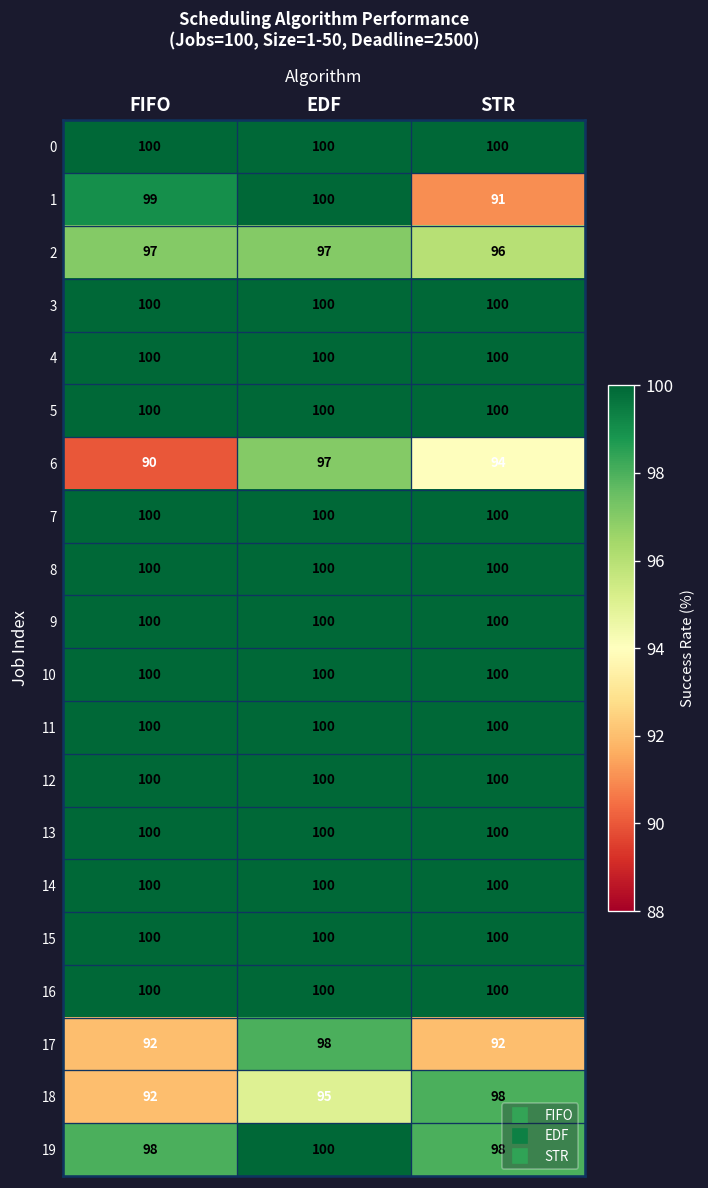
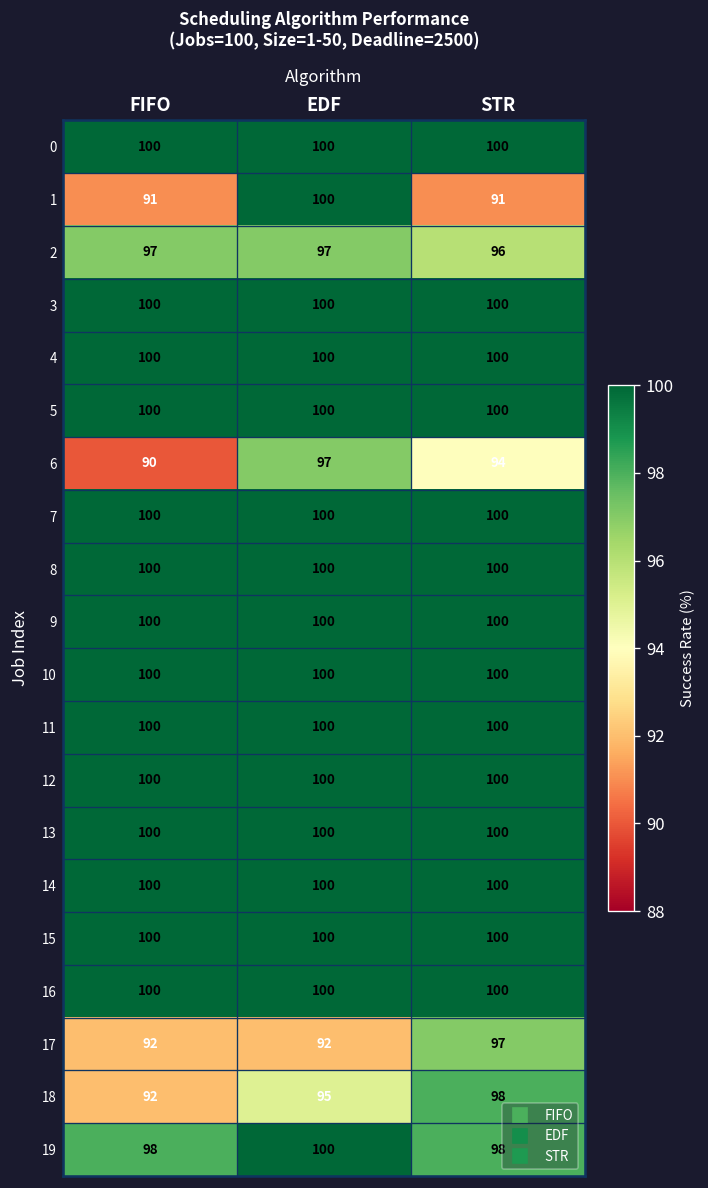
  {
    "0": {
      "FIFO": 100,
      "EDF": 100,
      "STR": 100
    },
    "1": {
-     "FIFO": 99,
+     "FIFO": 91,
      "EDF": 100,
      "STR": 91
    },
    "2": {
      "FIFO": 97,
      "EDF": 97,
      "STR": 96
    },
    "3": {
      "FIFO": 100,
      "EDF": 100,
      "STR": 100
    },
    "4": {
      "FIFO": 100,
      "EDF": 100,
      "STR": 100
    },
    "5": {
      "FIFO": 100,
      "EDF": 100,
      "STR": 100
    },
    "6": {
      "FIFO": 90,
      "EDF": 97,
      "STR": 94
    },
    "7": {
      "FIFO": 100,
      "EDF": 100,
      "STR": 100
    },
    "8": {
      "FIFO": 100,
      "EDF": 100,
      "STR": 100
    },
    "9": {
      "FIFO": 100,
      "EDF": 100,
      "STR": 100
    },
    "10": {
      "FIFO": 100,
      "EDF": 100,
      "STR": 100
    },
    "11": {
      "FIFO": 100,
      "EDF": 100,
      "STR": 100
    },
    "12": {
      "FIFO": 100,
      "EDF": 100,
      "STR": 100
    },
    "13": {
      "FIFO": 100,
      "EDF": 100,
      "STR": 100
    },
    "14": {
      "FIFO": 100,
      "EDF": 100,
      "STR": 100
    },
    "15": {
      "FIFO": 100,
      "EDF": 100,
      "STR": 100
    },
    "16": {
      "FIFO": 100,
      "EDF": 100,
      "STR": 100
    },
    "17": {
      "FIFO": 92,
-     "EDF": 98,
-     "STR": 92
+     "EDF": 92,
+     "STR": 97
    },
    "18": {
      "FIFO": 92,
      "EDF": 95,
      "STR": 98
    },
    "19": {
      "FIFO": 98,
      "EDF": 100
    }
  }
